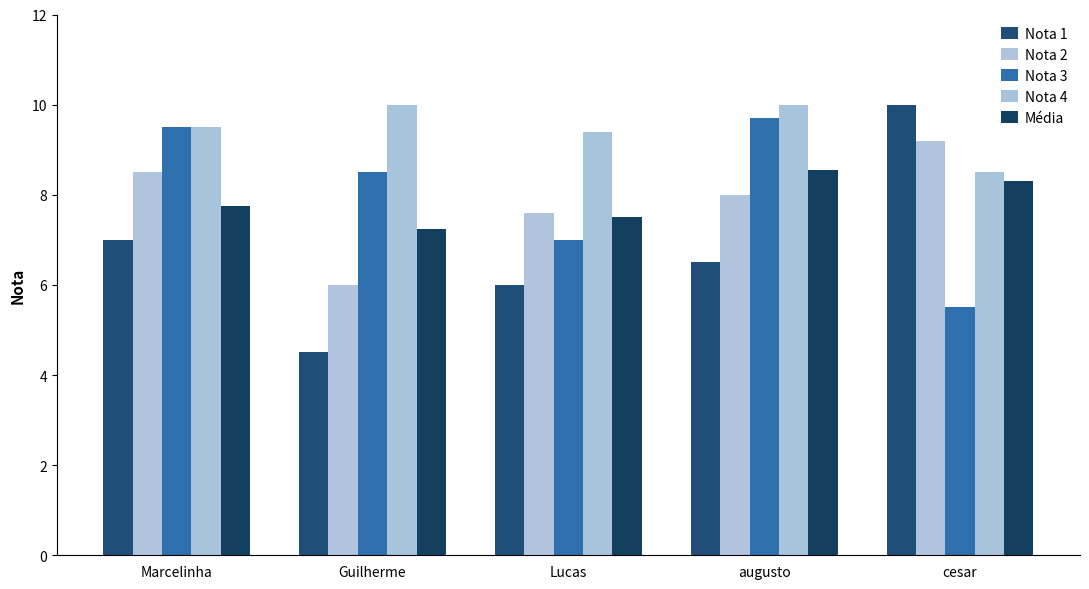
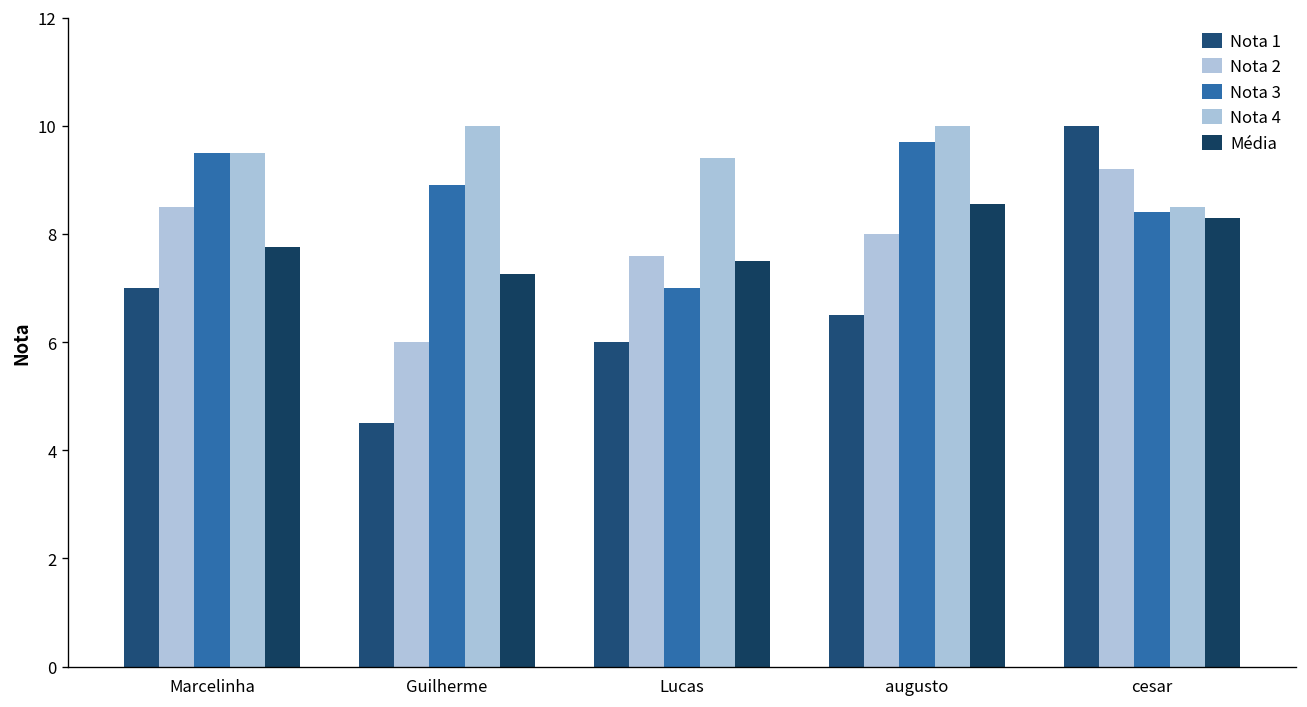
  {
    "Nota 3": {
      "Marcelinha": 9.5,
-     "Guilherme": 8.5,
+     "Guilherme": 8.9,
      "Lucas": 7.0,
      "augusto": 9.7,
-     "cesar": 5.5
+     "cesar": 8.4
    }
  }
